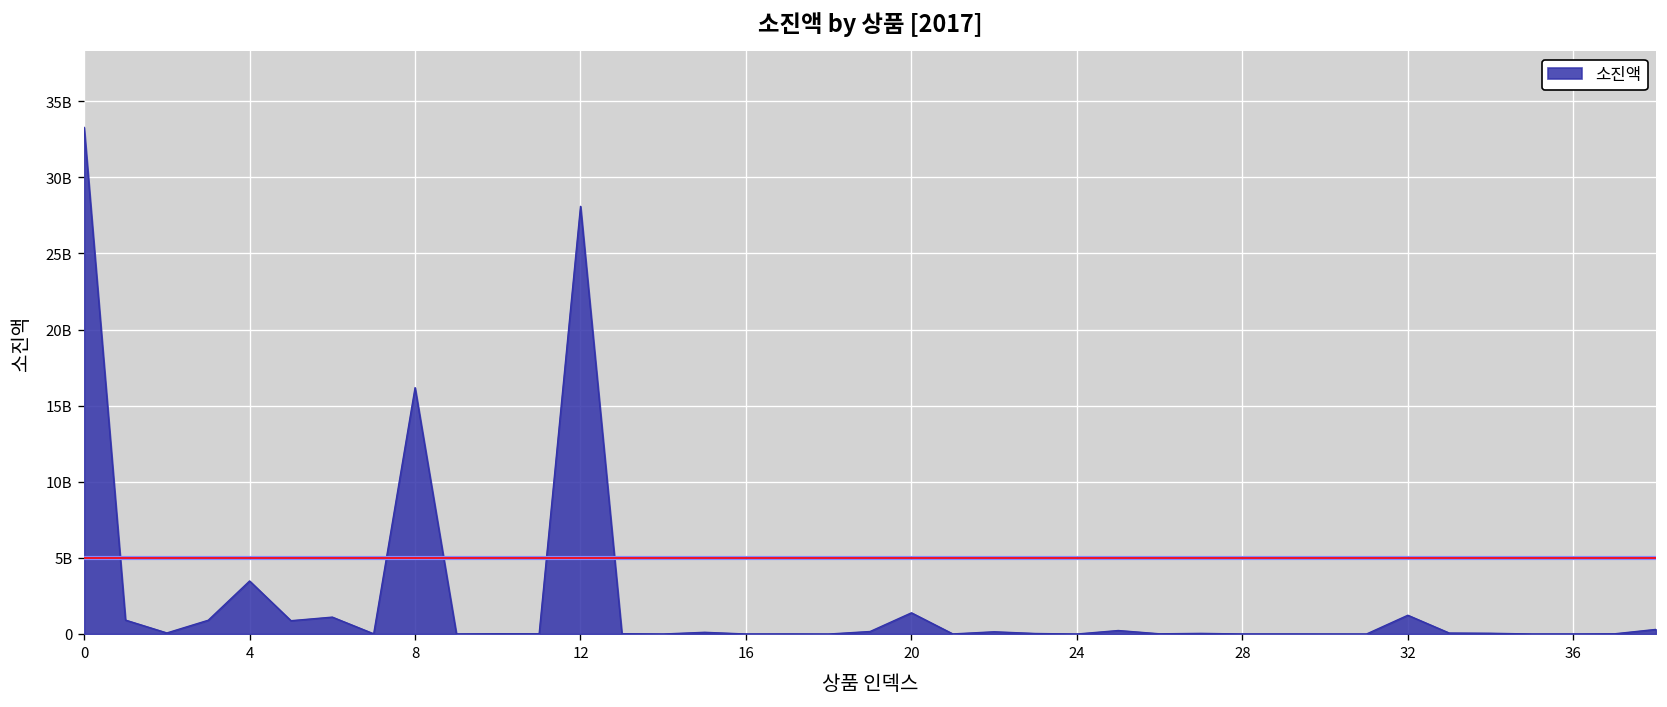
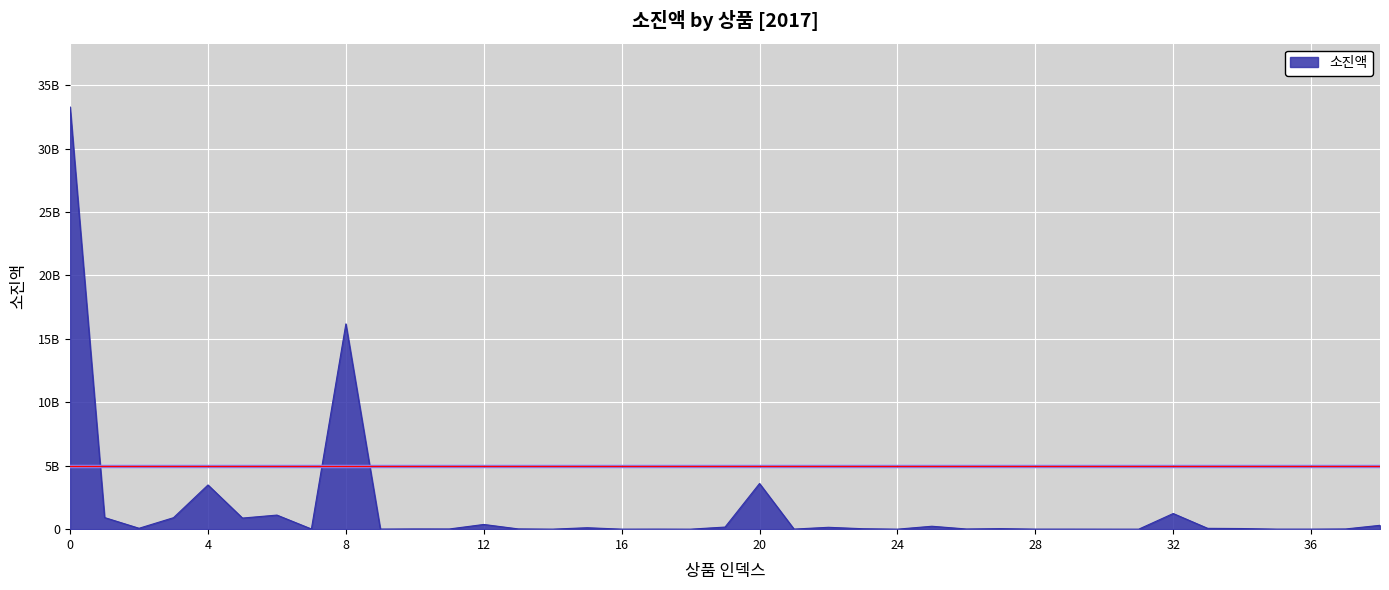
  {
    "0": 33300000000,
    "4": 3500000000,
    "8": 16200000000,
-   "12": 28100000000,
+   "12": 400000000,
    "16": 0,
-   "20": 1400000000,
+   "20": 3600000000,
    "24": 0,
    "28": 0,
    "32": 1200000000,
    "36": 0
  }
